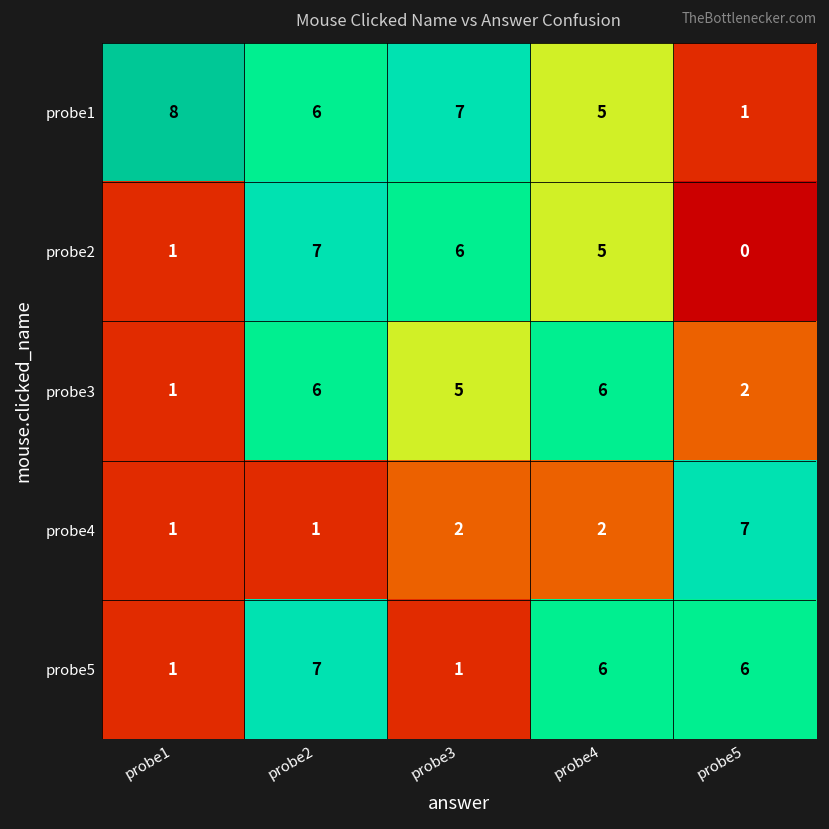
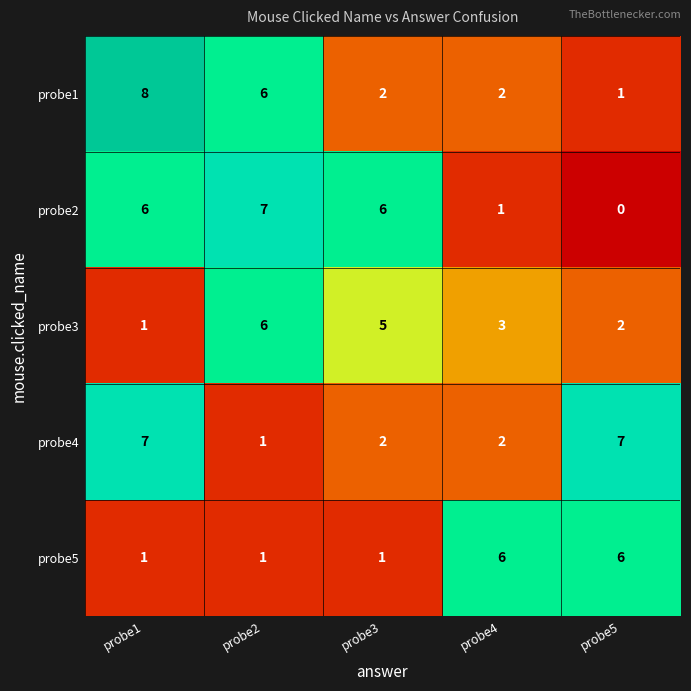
  {
    "probe1": {
      "probe1": 8,
      "probe2": 6,
-     "probe3": 7,
-     "probe4": 5,
+     "probe3": 2,
+     "probe4": 2,
      "probe5": 1
    },
    "probe2": {
-     "probe1": 1,
+     "probe1": 6,
      "probe2": 7,
      "probe3": 6,
-     "probe4": 5,
+     "probe4": 1,
      "probe5": 0
    },
    "probe3": {
      "probe1": 1,
      "probe2": 6,
      "probe3": 5,
-     "probe4": 6,
+     "probe4": 3,
      "probe5": 2
    },
    "probe4": {
-     "probe1": 1,
+     "probe1": 7,
      "probe2": 1,
      "probe3": 2,
      "probe4": 2,
      "probe5": 7
    },
    "probe5": {
      "probe1": 1,
-     "probe2": 7,
+     "probe2": 1,
      "probe3": 1,
      "probe4": 6,
      "probe5": 6
    }
  }
